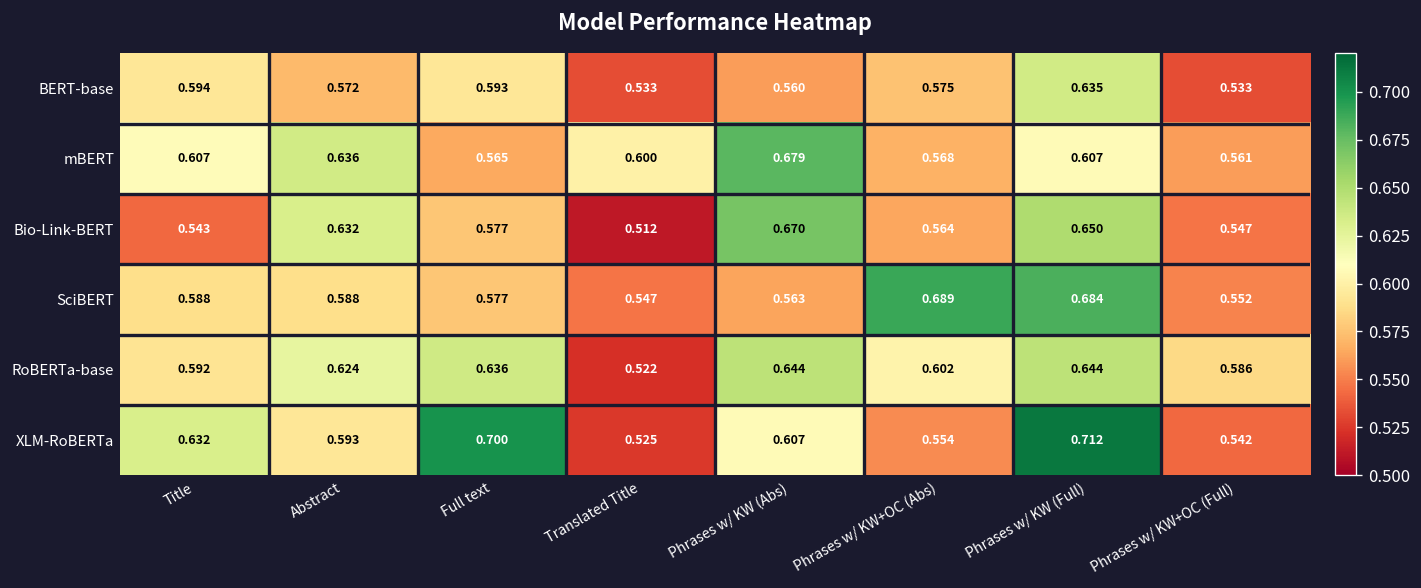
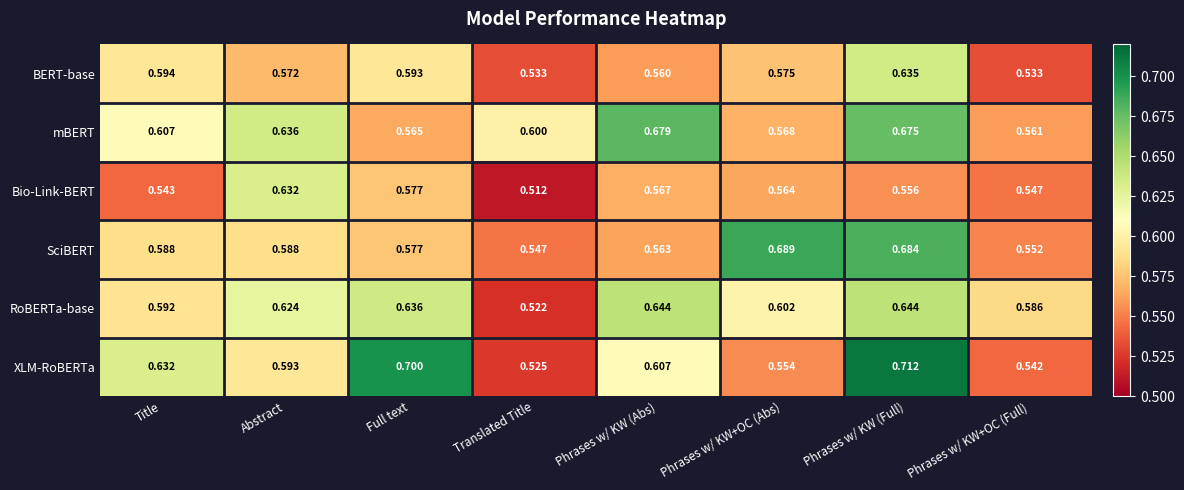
  {
    "BERT-base": {
      "Title": 0.594,
      "Abstract": 0.572,
      "Full text": 0.593,
      "Translated Title": 0.533,
      "Phrases w/ KW (Abs)": 0.560,
      "Phrases w/ KW+OC (Abs)": 0.575,
      "Phrases w/ KW (Full)": 0.635,
      "Phrases w/ KW+OC (Full)": 0.533
    },
    "mBERT": {
      "Title": 0.607,
      "Abstract": 0.636,
      "Full text": 0.565,
      "Translated Title": 0.600,
      "Phrases w/ KW (Abs)": 0.679,
      "Phrases w/ KW+OC (Abs)": 0.568,
-     "Phrases w/ KW (Full)": 0.607,
+     "Phrases w/ KW (Full)": 0.675,
      "Phrases w/ KW+OC (Full)": 0.561
    },
    "Bio-Link-BERT": {
      "Title": 0.543,
      "Abstract": 0.632,
      "Full text": 0.577,
      "Translated Title": 0.512,
-     "Phrases w/ KW (Abs)": 0.670,
+     "Phrases w/ KW (Abs)": 0.567,
      "Phrases w/ KW+OC (Abs)": 0.564,
-     "Phrases w/ KW (Full)": 0.650,
+     "Phrases w/ KW (Full)": 0.556,
      "Phrases w/ KW+OC (Full)": 0.547
    },
    "SciBERT": {
      "Title": 0.588,
      "Abstract": 0.588,
      "Full text": 0.577,
      "Translated Title": 0.547,
      "Phrases w/ KW (Abs)": 0.563,
      "Phrases w/ KW+OC (Abs)": 0.689,
      "Phrases w/ KW (Full)": 0.684,
      "Phrases w/ KW+OC (Full)": 0.552
    },
    "RoBERTa-base": {
      "Title": 0.592,
      "Abstract": 0.624,
      "Full text": 0.636,
      "Translated Title": 0.522,
      "Phrases w/ KW (Abs)": 0.644,
      "Phrases w/ KW+OC (Abs)": 0.602,
      "Phrases w/ KW (Full)": 0.644,
      "Phrases w/ KW+OC (Full)": 0.586
    },
    "XLM-RoBERTa": {
      "Title": 0.632,
      "Abstract": 0.593,
      "Full text": 0.700,
      "Translated Title": 0.525,
      "Phrases w/ KW (Abs)": 0.607,
      "Phrases w/ KW+OC (Abs)": 0.554,
      "Phrases w/ KW (Full)": 0.712,
      "Phrases w/ KW+OC (Full)": 0.542
    }
  }
